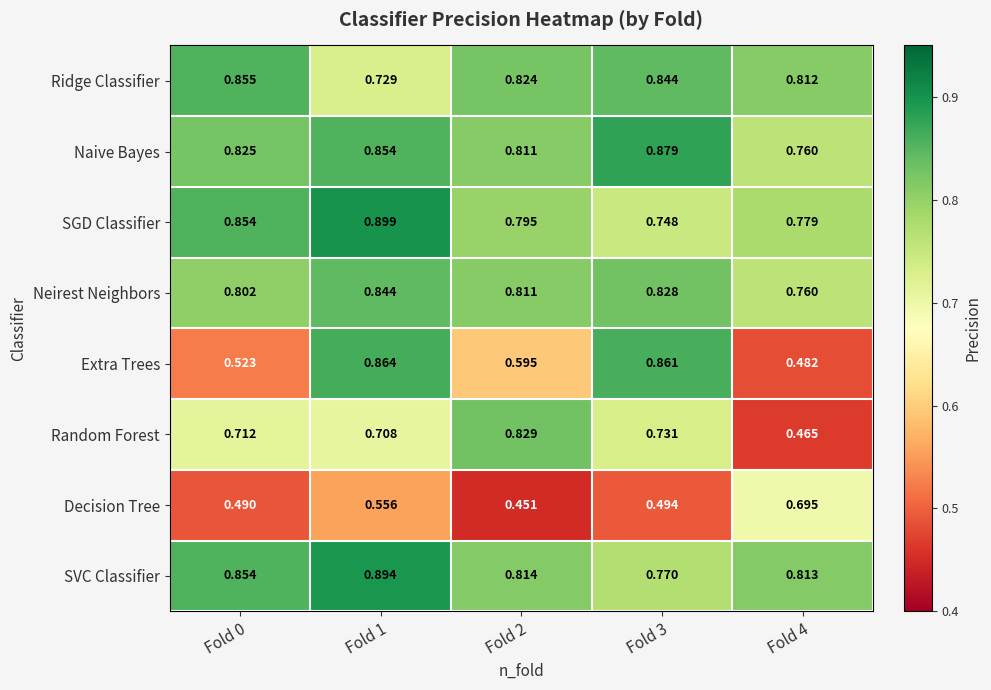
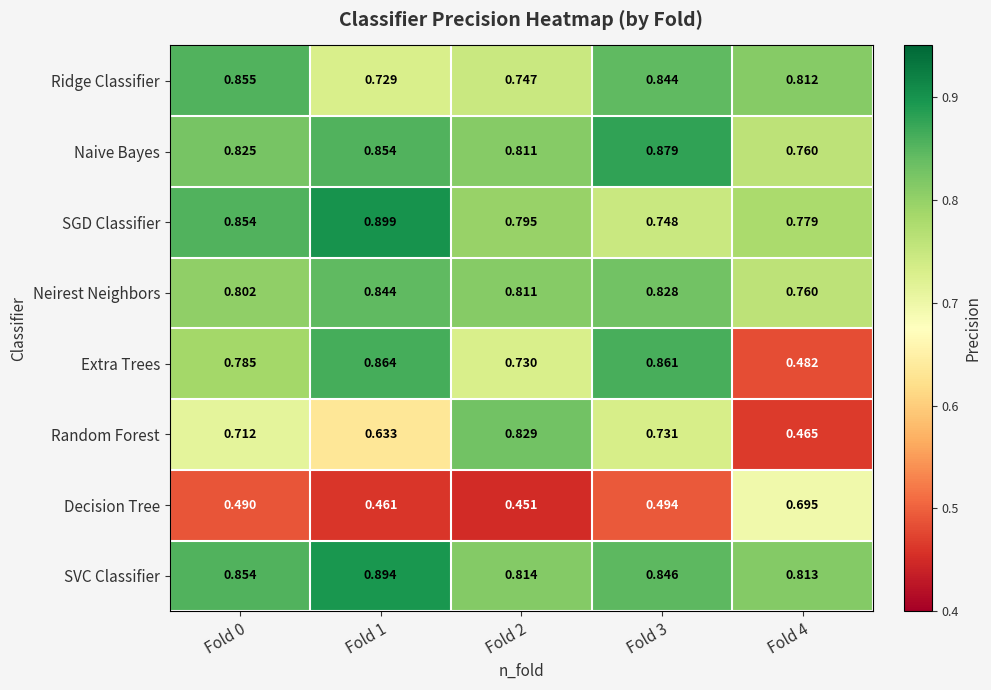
  {
    "Ridge Classifier": {
      "Fold 0": 0.855,
      "Fold 1": 0.729,
-     "Fold 2": 0.824,
+     "Fold 2": 0.747,
      "Fold 3": 0.844,
      "Fold 4": 0.812
    },
    "Naive Bayes": {
      "Fold 0": 0.825,
      "Fold 1": 0.854,
      "Fold 2": 0.811,
      "Fold 3": 0.879,
      "Fold 4": 0.760
    },
    "SGD Classifier": {
      "Fold 0": 0.854,
      "Fold 1": 0.899,
      "Fold 2": 0.795,
      "Fold 3": 0.748,
      "Fold 4": 0.779
    },
    "Neirest Neighbors": {
      "Fold 0": 0.802,
      "Fold 1": 0.844,
      "Fold 2": 0.811,
      "Fold 3": 0.828,
      "Fold 4": 0.760
    },
    "Extra Trees": {
-     "Fold 0": 0.523,
+     "Fold 0": 0.785,
      "Fold 1": 0.864,
-     "Fold 2": 0.595,
+     "Fold 2": 0.730,
      "Fold 3": 0.861,
      "Fold 4": 0.482
    },
    "Random Forest": {
      "Fold 0": 0.712,
-     "Fold 1": 0.708,
+     "Fold 1": 0.633,
      "Fold 2": 0.829,
      "Fold 3": 0.731,
      "Fold 4": 0.465
    },
    "Decision Tree": {
      "Fold 0": 0.490,
-     "Fold 1": 0.556,
+     "Fold 1": 0.461,
      "Fold 2": 0.451,
      "Fold 3": 0.494,
      "Fold 4": 0.695
    },
    "SVC Classifier": {
      "Fold 0": 0.854,
      "Fold 1": 0.894,
      "Fold 2": 0.814,
-     "Fold 3": 0.770,
+     "Fold 3": 0.846,
      "Fold 4": 0.813
    }
  }
